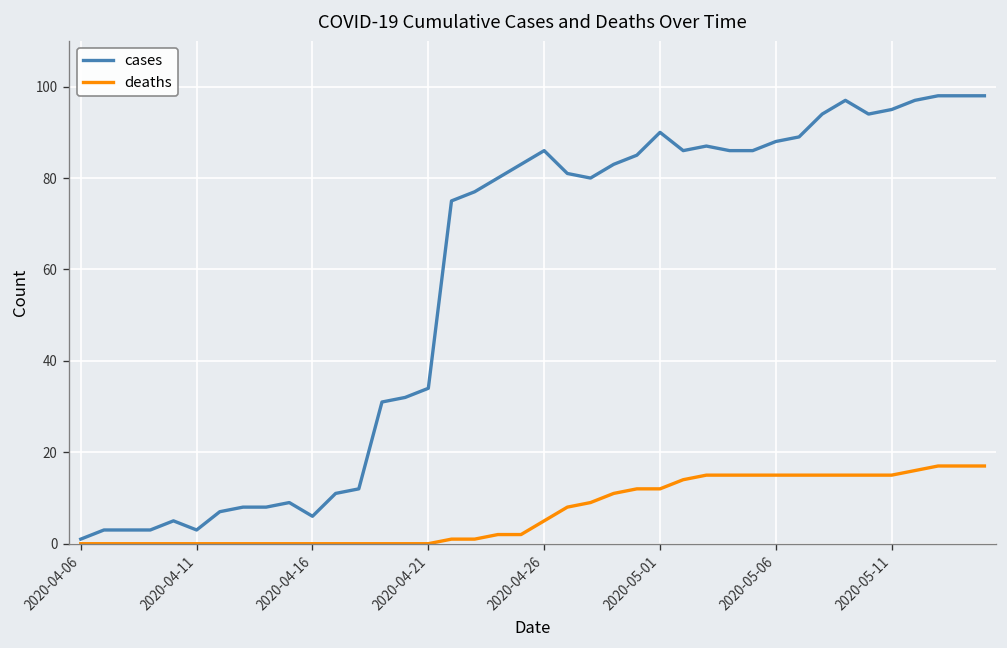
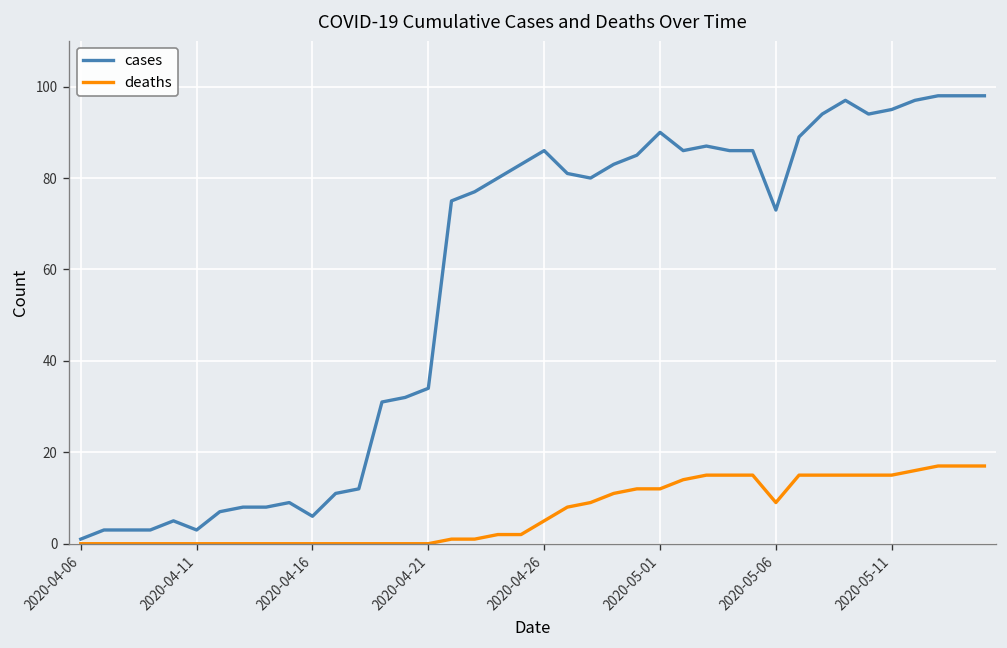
  {
    "cases": {
      "2020-04-06": 1,
      "2020-04-11": 3,
      "2020-04-16": 6,
      "2020-04-21": 34,
      "2020-04-26": 86,
      "2020-05-01": 90,
-     "2020-05-06": 88,
+     "2020-05-06": 73,
      "2020-05-11": 95
    },
    "deaths": {
      "2020-04-06": 0,
      "2020-04-11": 0,
      "2020-04-16": 0,
      "2020-04-21": 0,
      "2020-04-26": 5,
      "2020-05-01": 12,
-     "2020-05-06": 15,
+     "2020-05-06": 9,
      "2020-05-11": 15
    }
  }
